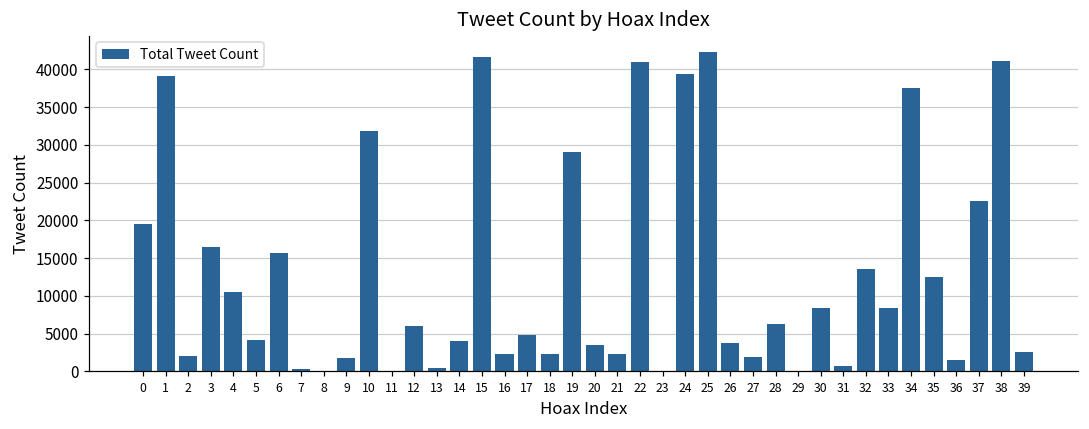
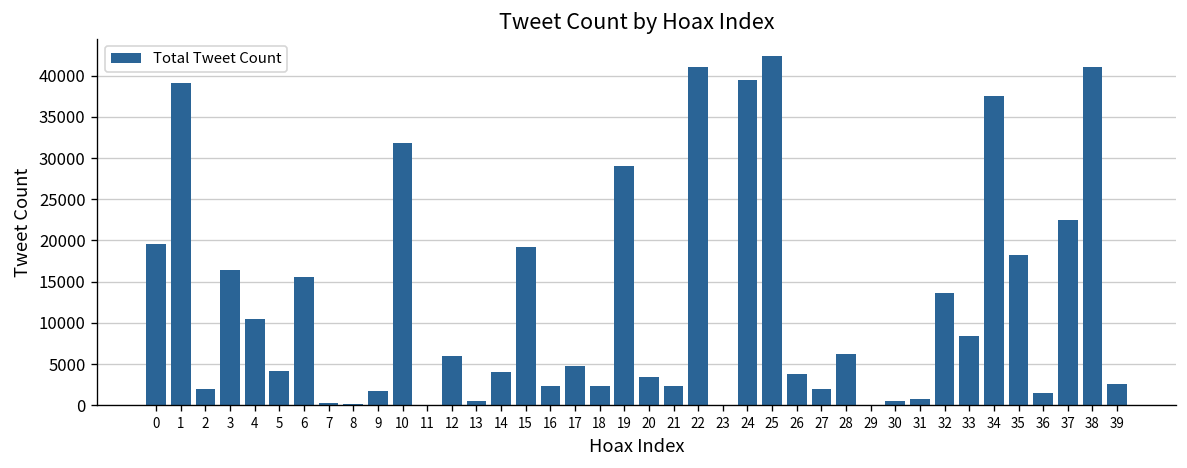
  {
    "0": 20000,
    "1": 39000,
    "2": 2000,
    "3": 16000,
    "4": 10000,
    "5": 4000,
    "6": 16000,
    "9": 2000,
    "10": 32000,
    "12": 6000,
    "13": 0,
    "14": 4000,
-   "15": 42000,
+   "15": 19000,
    "16": 2000,
    "17": 5000,
    "18": 2000,
    "19": 29000,
    "20": 3000,
    "21": 2000,
    "22": 41000,
    "23": 0,
    "24": 39000,
    "25": 42000,
    "26": 4000,
    "27": 2000,
    "28": 6000,
-   "30": 8000,
+   "30": 1000,
    "31": 1000,
    "32": 14000,
    "33": 8000,
    "34": 37000,
-   "35": 12000,
+   "35": 18000,
    "36": 2000,
    "37": 23000,
    "38": 41000,
    "39": 3000
  }
